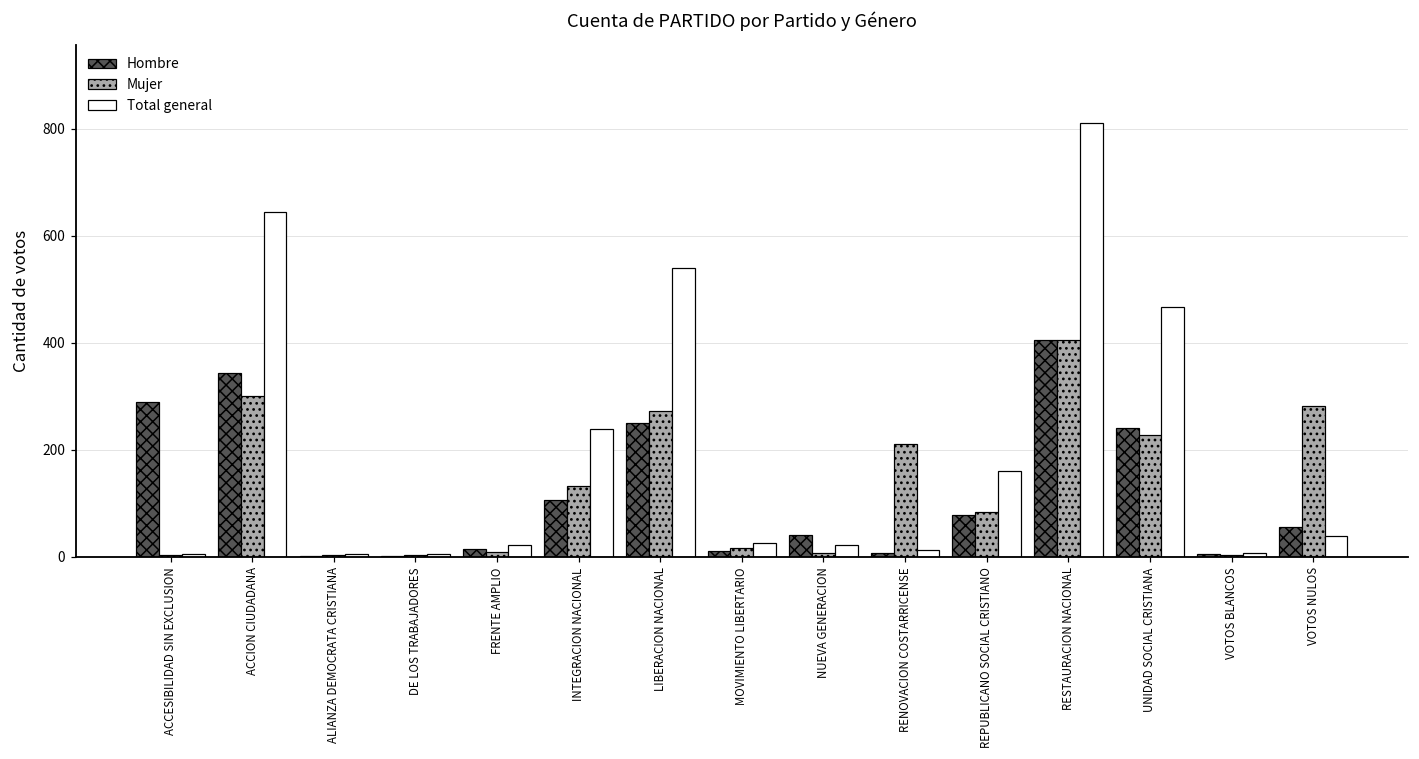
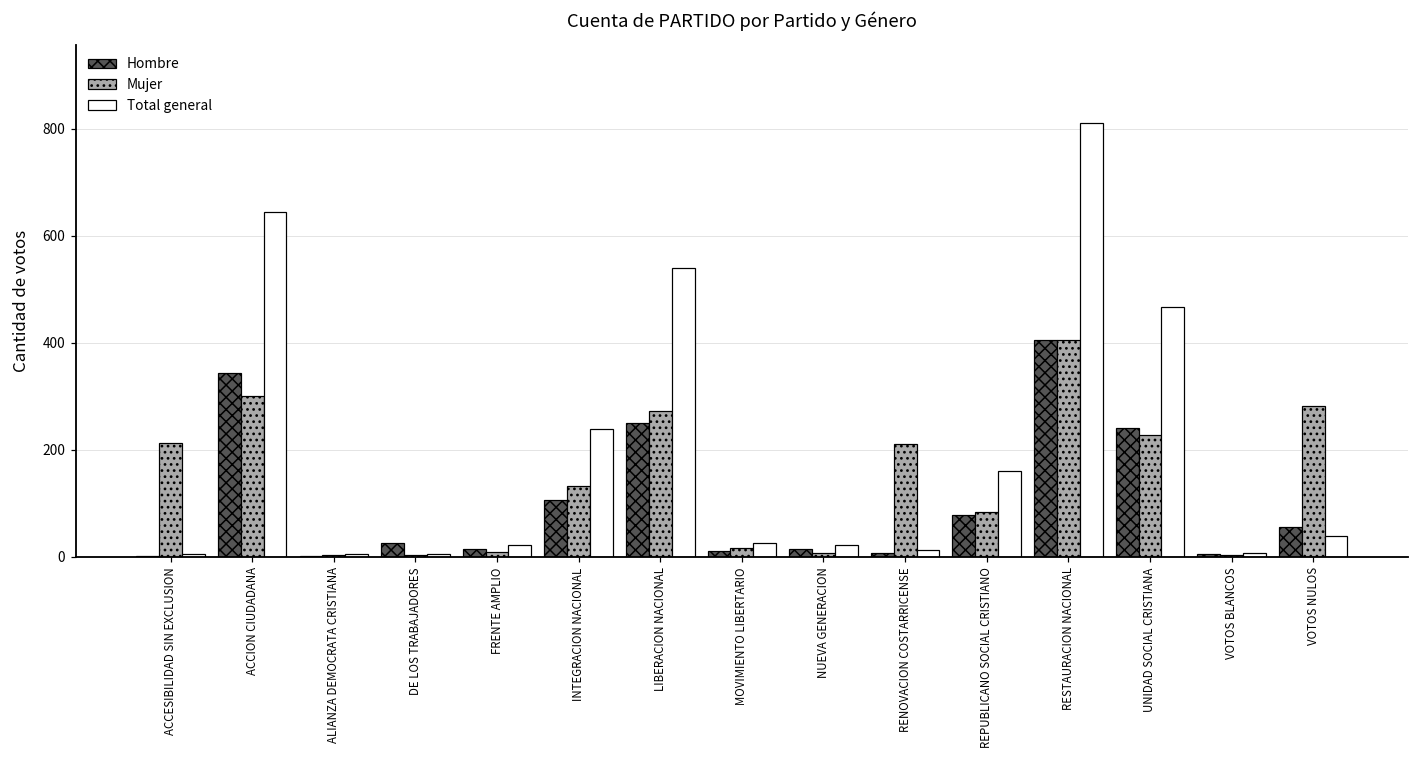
  {
    "Hombre": {
-     "ACCESIBILIDAD SIN EXCLUSION": 290,
+     "ACCESIBILIDAD SIN EXCLUSION": 0,
      "ACCION CIUDADANA": 340,
-     "DE LOS TRABAJADORES": 0,
+     "DE LOS TRABAJADORES": 30,
      "FRENTE AMPLIO": 10,
      "INTEGRACION NACIONAL": 110,
      "LIBERACION NACIONAL": 250,
      "MOVIMIENTO LIBERTARIO": 10,
-     "NUEVA GENERACION": 40,
+     "NUEVA GENERACION": 20,
      "RENOVACION COSTARRICENSE": 10,
      "REPUBLICANO SOCIAL CRISTIANO": 80,
      "RESTAURACION NACIONAL": 410,
      "UNIDAD SOCIAL CRISTIANA": 240,
      "VOTOS NULOS": 60
    },
    "Mujer": {
-     "ACCESIBILIDAD SIN EXCLUSION": 0,
+     "ACCESIBILIDAD SIN EXCLUSION": 210,
      "ACCION CIUDADANA": 300,
      "FRENTE AMPLIO": 10,
      "INTEGRACION NACIONAL": 130,
      "LIBERACION NACIONAL": 270,
      "MOVIMIENTO LIBERTARIO": 20,
      "NUEVA GENERACION": 10,
      "RENOVACION COSTARRICENSE": 210,
      "REPUBLICANO SOCIAL CRISTIANO": 80,
      "RESTAURACION NACIONAL": 410,
      "UNIDAD SOCIAL CRISTIANA": 230,
      "VOTOS NULOS": 280
    },
    "Total general": {
      "ACCION CIUDADANA": 640,
      "FRENTE AMPLIO": 20,
      "INTEGRACION NACIONAL": 240,
      "LIBERACION NACIONAL": 540,
      "MOVIMIENTO LIBERTARIO": 30,
      "NUEVA GENERACION": 20,
      "RENOVACION COSTARRICENSE": 10,
      "REPUBLICANO SOCIAL CRISTIANO": 160,
      "RESTAURACION NACIONAL": 810,
      "UNIDAD SOCIAL CRISTIANA": 470,
      "VOTOS BLANCOS": 10,
      "VOTOS NULOS": 40
    }
  }
